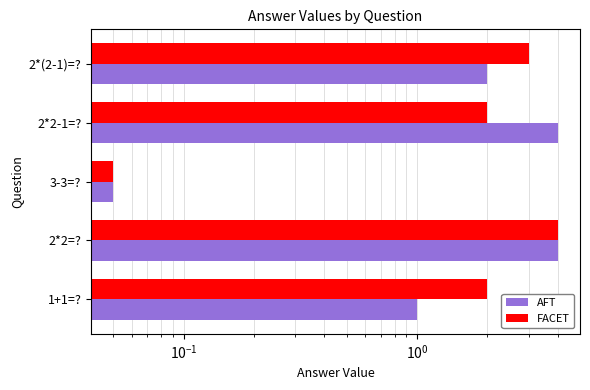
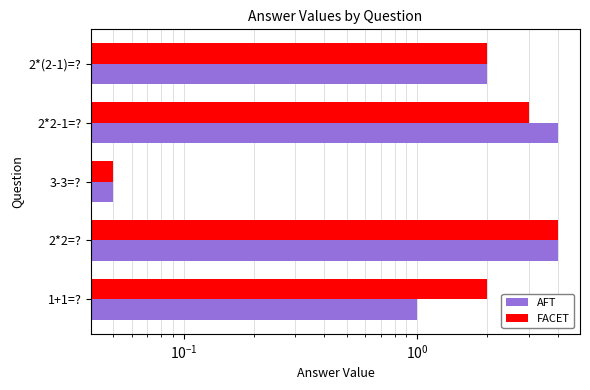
  {
    "AFT": {
      "2*(2-1)=?": 2,
      "2*2-1=?": 4,
      "3-3=?": 0.050,
      "2*2=?": 4,
      "1+1=?": 1
    },
    "FACET": {
-     "2*(2-1)=?": 3,
-     "2*2-1=?": 2,
+     "2*(2-1)=?": 2,
+     "2*2-1=?": 3,
      "3-3=?": 0.050,
      "2*2=?": 4,
      "1+1=?": 2
    }
  }
